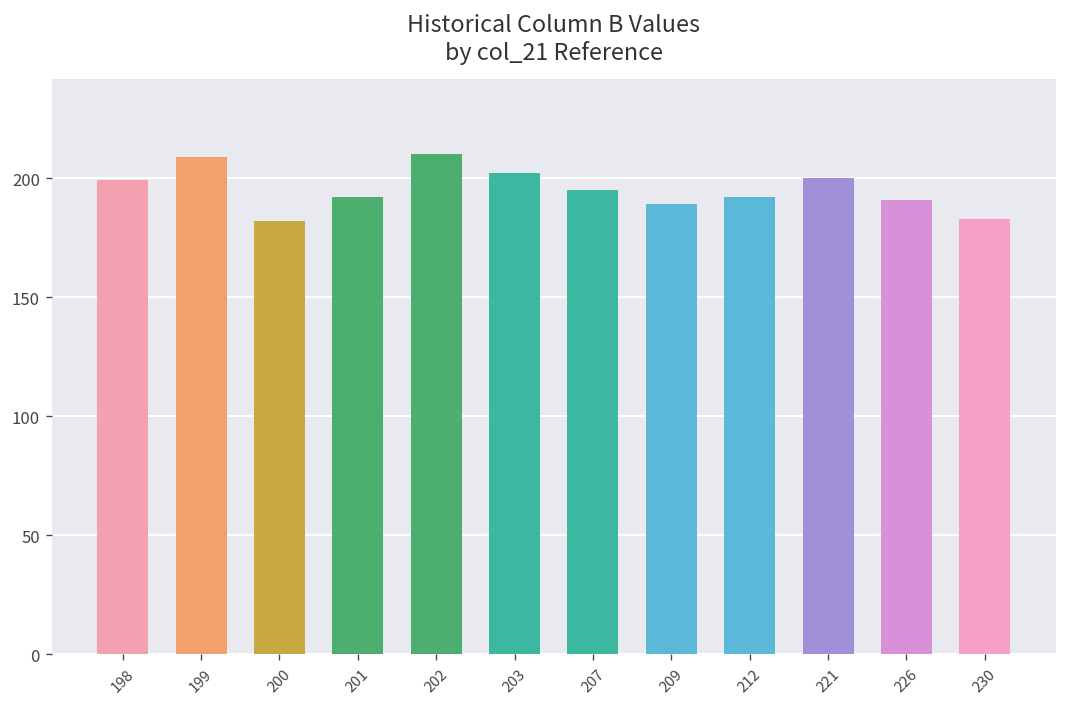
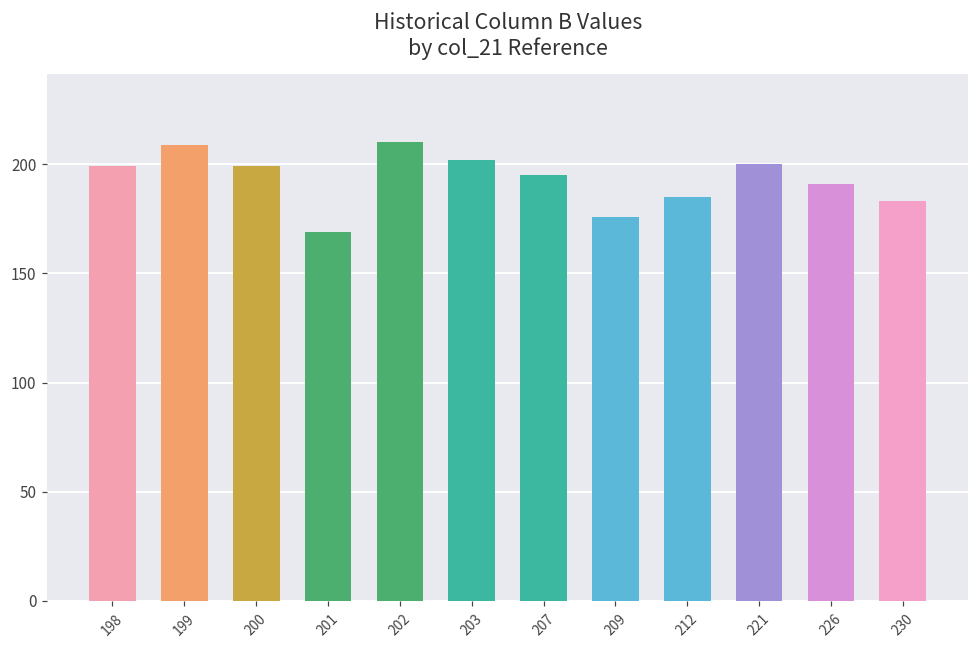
  {
    "198": 199,
    "199": 209,
-   "200": 182,
-   "201": 192,
+   "200": 199,
+   "201": 169,
    "202": 210,
    "203": 202,
    "207": 195,
-   "209": 189,
-   "212": 192,
+   "209": 176,
+   "212": 185,
    "221": 200,
    "226": 191,
    "230": 183
  }
